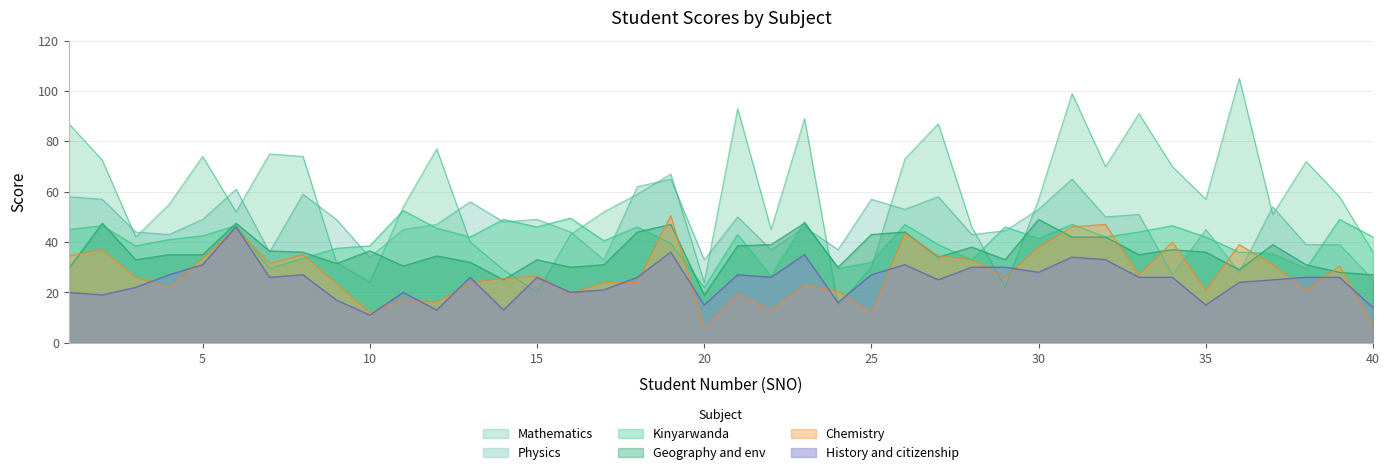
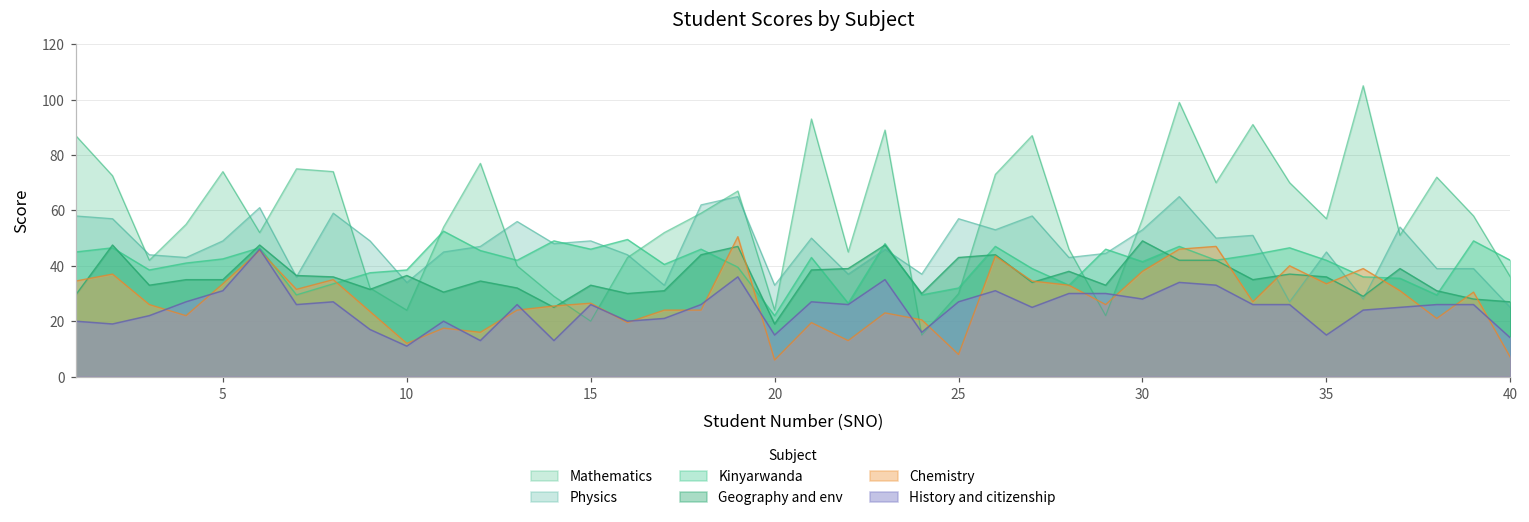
  {
    "Chemistry": {
      "5": 34,
      "20": 6,
-     "25": 12,
+     "25": 8,
      "30": 38,
-     "35": 21,
+     "35": 34,
      "40": 7
    }
  }
